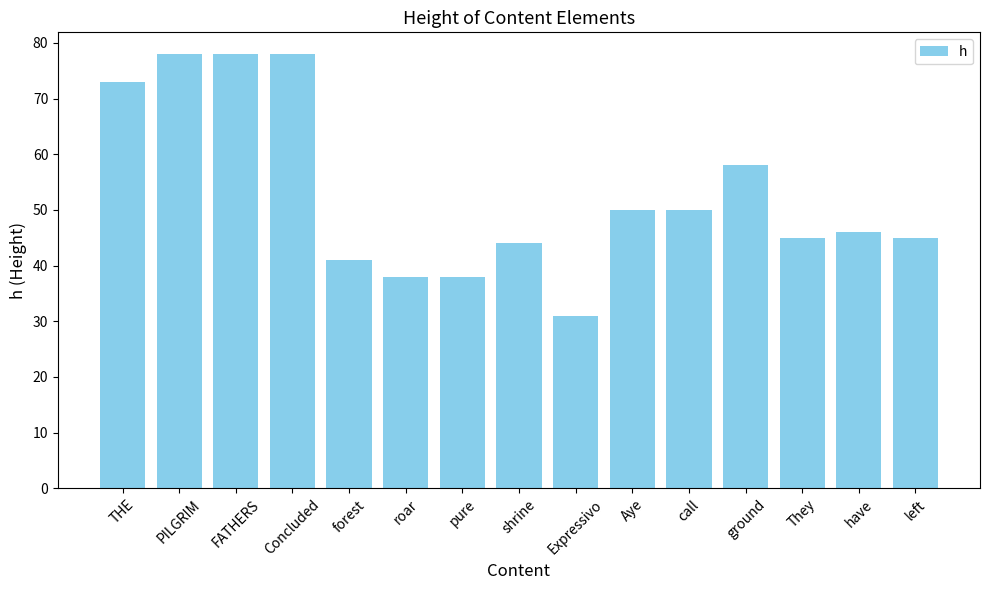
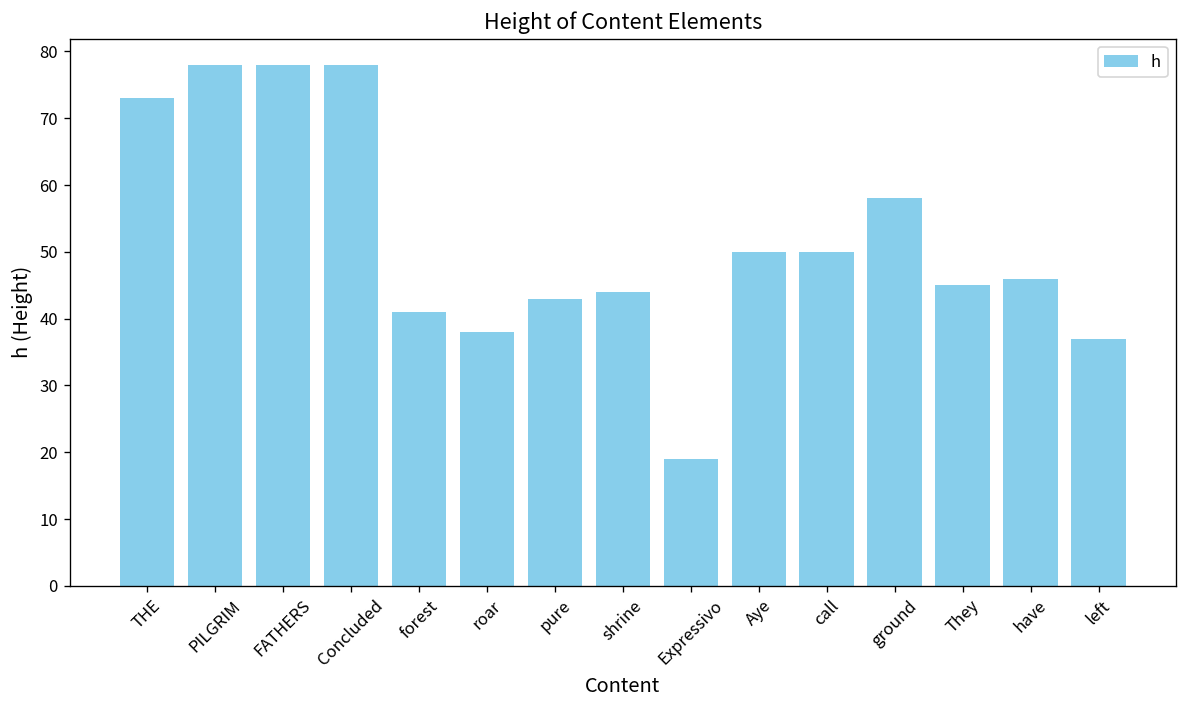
  {
    "THE": 73,
    "PILGRIM": 78,
    "FATHERS": 78,
    "Concluded": 78,
    "forest": 41,
    "roar": 38,
-   "pure": 38,
+   "pure": 43,
    "shrine": 44,
-   "Expressivo": 31,
+   "Expressivo": 19,
    "Aye": 50,
    "call": 50,
    "ground": 58,
    "They": 45,
    "have": 46,
-   "left": 45
+   "left": 37
  }
